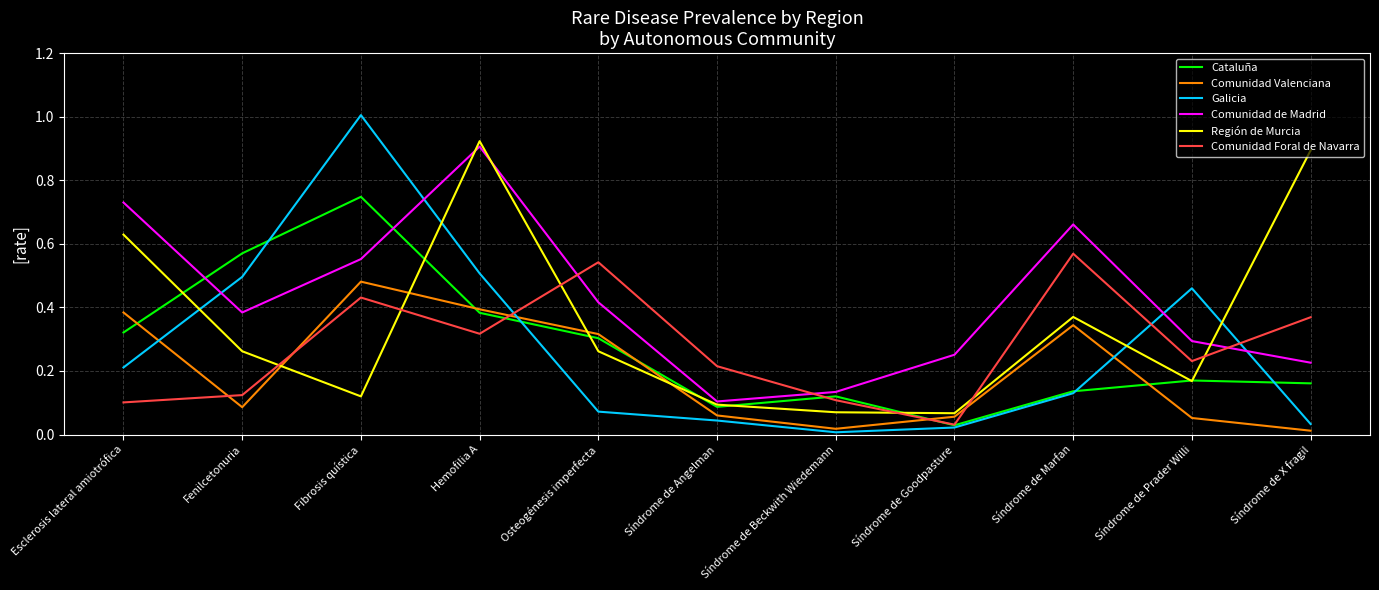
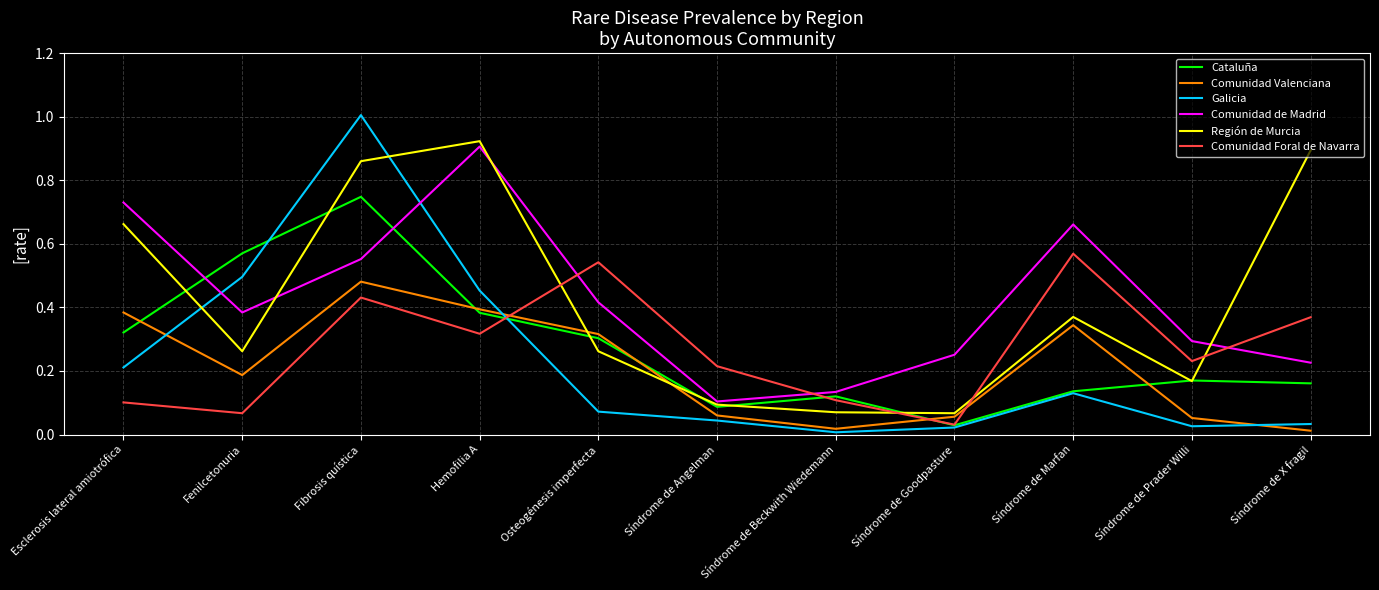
  {
    "Cataluña": {
      "Esclerosis lateral amiotrófica": 0.32,
      "Fenilcetonuria": 0.57,
      "Fibrosis quística": 0.75,
      "Hemofilia A": 0.38,
      "Osteogénesis imperfecta": 0.30,
      "Síndrome de Beckwith Wiedemann": 0.12,
      "Síndrome de X fragil": 0.16
    },
    "Comunidad Valenciana": {
      "Esclerosis lateral amiotrófica": 0.38,
-     "Fenilcetonuria": 0.09,
+     "Fenilcetonuria": 0.19,
      "Fibrosis quística": 0.48,
      "Hemofilia A": 0.39,
      "Osteogénesis imperfecta": 0.32,
      "Síndrome de Angelman": 0.06,
      "Síndrome de Beckwith Wiedemann": 0.02,
      "Síndrome de Goodpasture": 0.06,
      "Síndrome de Marfan": 0.34,
      "Síndrome de Prader Willi": 0.05,
      "Síndrome de X fragil": 0.01
    },
    "Galicia": {
      "Esclerosis lateral amiotrófica": 0.21,
      "Fenilcetonuria": 0.50,
      "Fibrosis quística": 1.01,
-     "Hemofilia A": 0.51,
+     "Hemofilia A": 0.45,
      "Osteogénesis imperfecta": 0.07,
      "Síndrome de Angelman": 0.04,
      "Síndrome de Beckwith Wiedemann": 0.01,
-     "Síndrome de Prader Willi": 0.46,
+     "Síndrome de Prader Willi": 0.03,
      "Síndrome de X fragil": 0.03
    },
    "Comunidad de Madrid": {
      "Esclerosis lateral amiotrófica": 0.73,
      "Fenilcetonuria": 0.38,
      "Fibrosis quística": 0.55,
      "Hemofilia A": 0.91,
      "Osteogénesis imperfecta": 0.42,
      "Síndrome de Angelman": 0.10,
      "Síndrome de Beckwith Wiedemann": 0.13,
      "Síndrome de Goodpasture": 0.25,
      "Síndrome de Marfan": 0.66,
      "Síndrome de Prader Willi": 0.29,
      "Síndrome de X fragil": 0.23
    },
    "Región de Murcia": {
-     "Esclerosis lateral amiotrófica": 0.63,
+     "Esclerosis lateral amiotrófica": 0.66,
      "Fenilcetonuria": 0.26,
-     "Fibrosis quística": 0.12,
+     "Fibrosis quística": 0.86,
      "Hemofilia A": 0.92,
      "Osteogénesis imperfecta": 0.26,
      "Síndrome de Beckwith Wiedemann": 0.07,
      "Síndrome de Goodpasture": 0.07,
      "Síndrome de Marfan": 0.37
    },
    "Comunidad Foral de Navarra": {
      "Esclerosis lateral amiotrófica": 0.10,
-     "Fenilcetonuria": 0.12,
+     "Fenilcetonuria": 0.07,
      "Fibrosis quística": 0.43,
      "Hemofilia A": 0.32,
      "Osteogénesis imperfecta": 0.54,
      "Síndrome de Angelman": 0.22,
      "Síndrome de Beckwith Wiedemann": 0.11,
      "Síndrome de Marfan": 0.57,
      "Síndrome de Prader Willi": 0.23,
      "Síndrome de X fragil": 0.37
    }
  }
